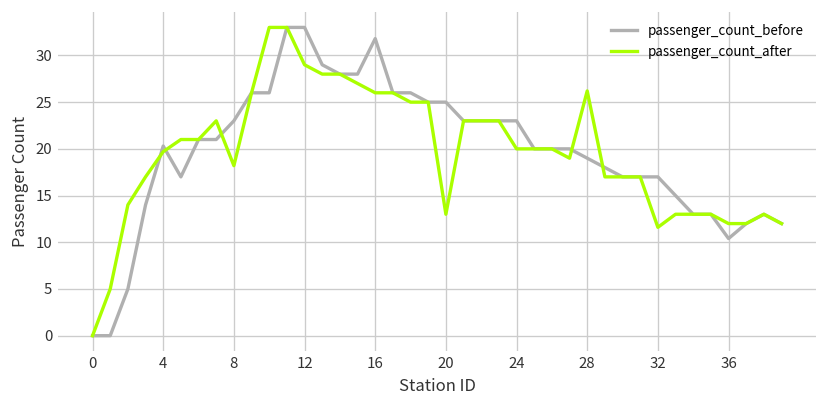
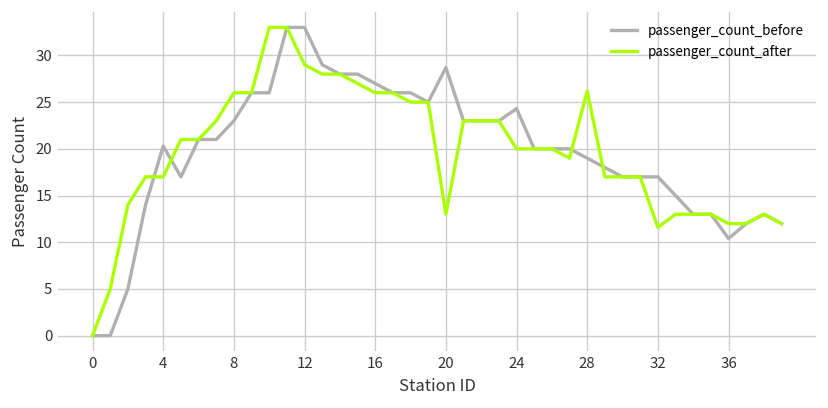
  {
    "passenger_count_before": {
      "4": 20,
      "8": 23,
      "12": 33,
-     "16": 32,
-     "20": 25,
-     "24": 23,
+     "16": 27,
+     "20": 29,
+     "24": 24,
      "28": 19,
      "32": 17,
      "36": 10
    },
    "passenger_count_after": {
-     "4": 20,
-     "8": 18,
+     "4": 17,
+     "8": 26,
      "12": 29,
      "16": 26,
      "20": 13,
      "24": 20,
      "28": 26,
      "32": 12,
      "36": 12
    }
  }
